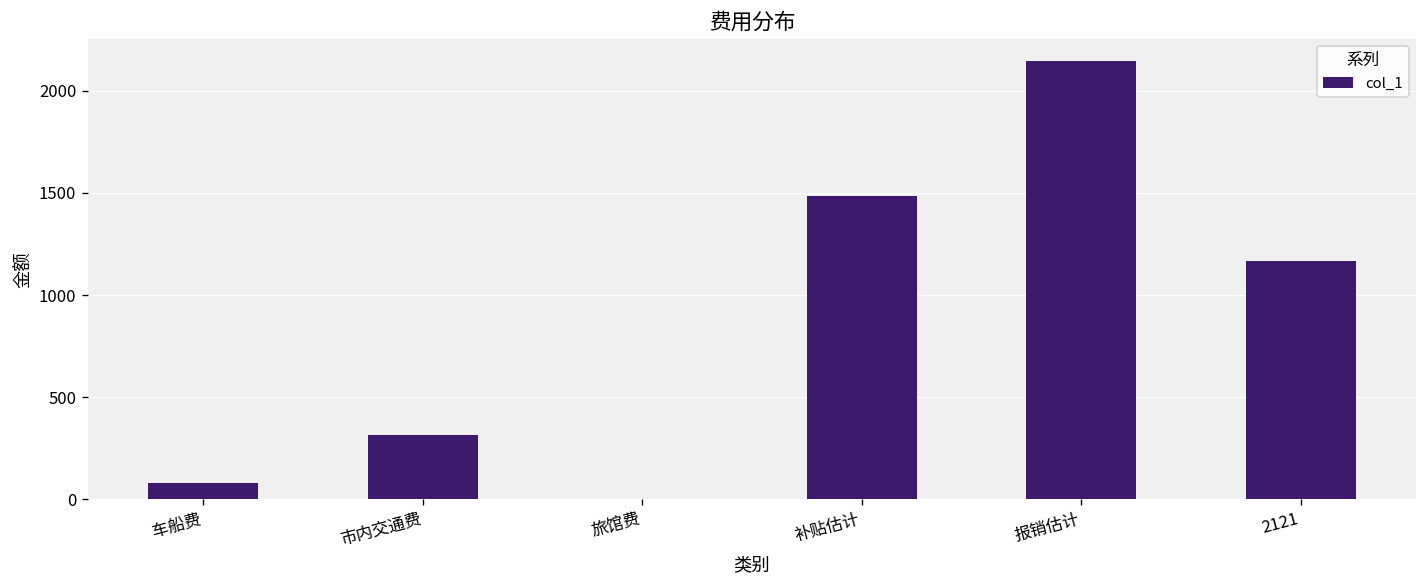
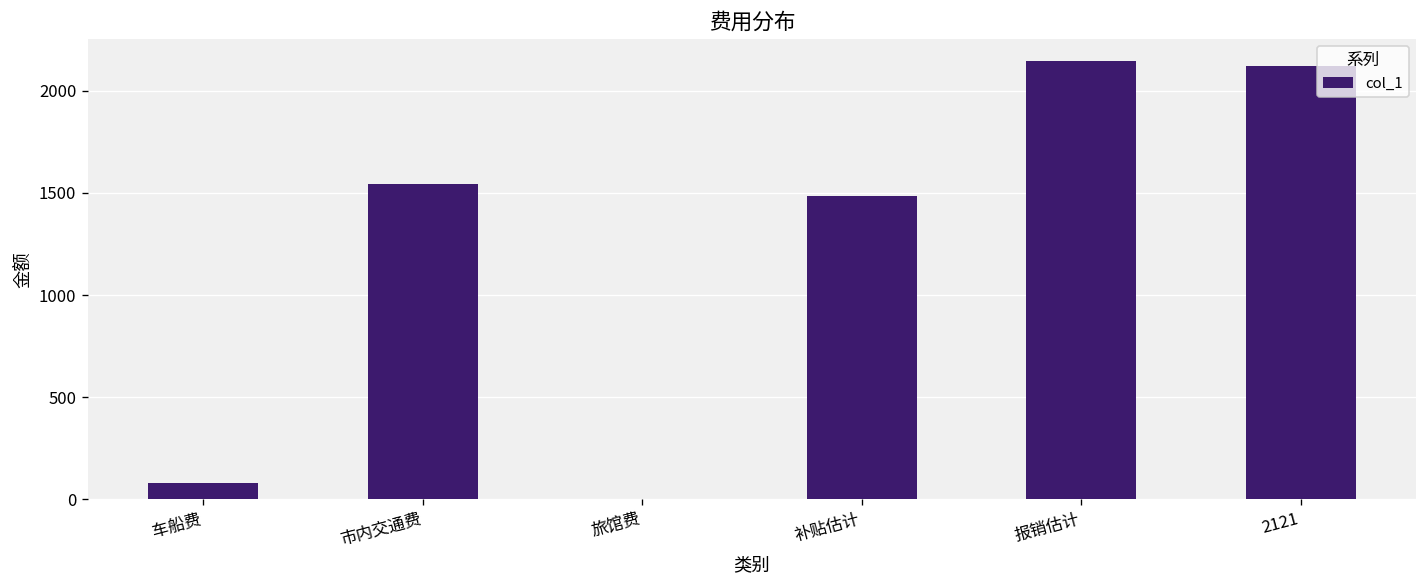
  {
    "车船费": 80,
-   "市内交通费": 310,
+   "市内交通费": 1540,
    "旅馆费": 0,
    "补贴估计": 1480,
    "报销估计": 2150,
-   "2121": 1170
+   "2121": 2120
  }
